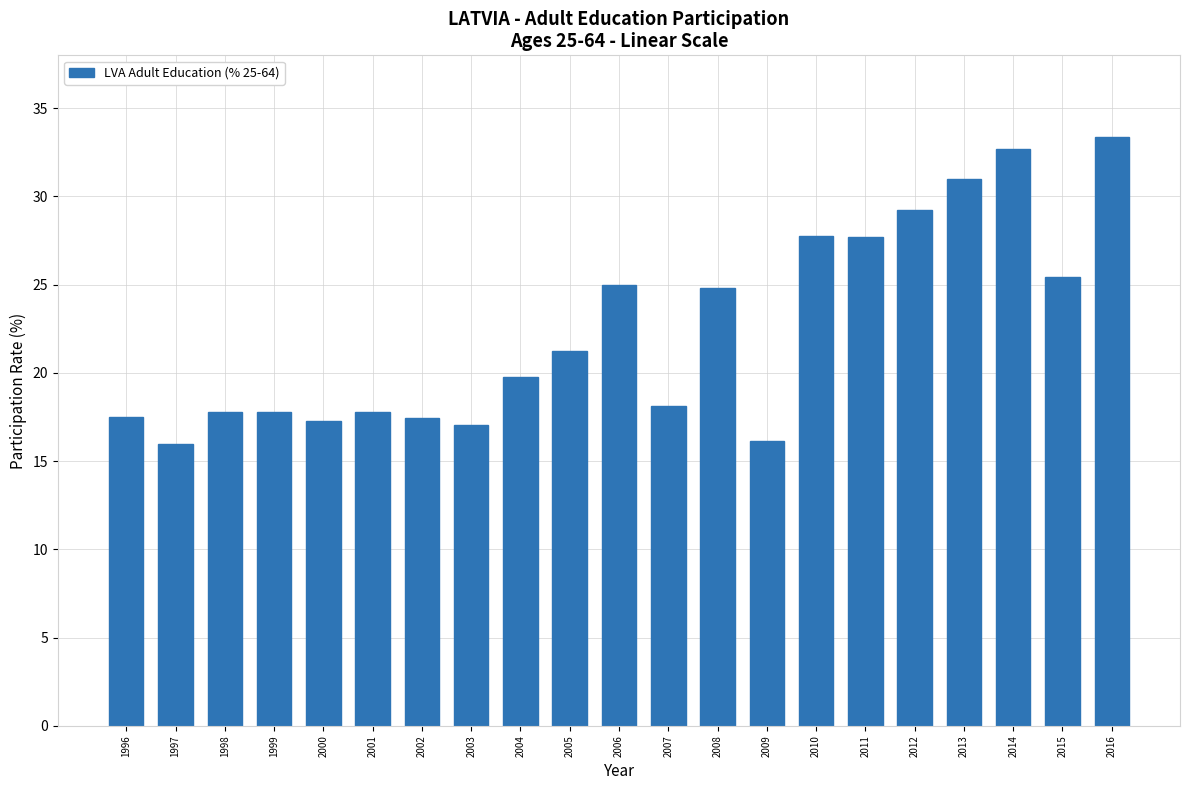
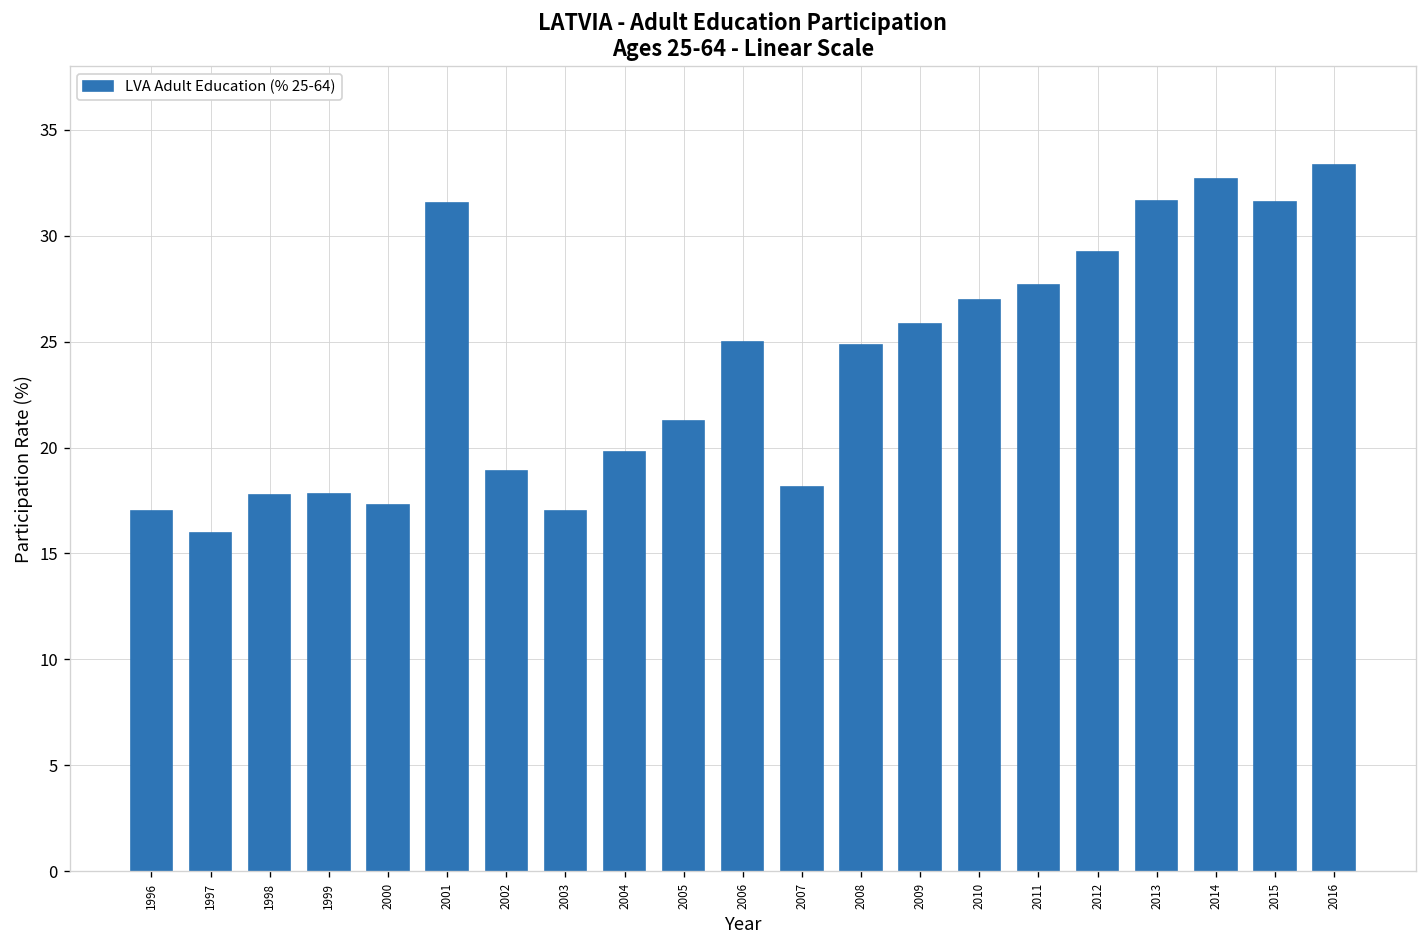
  {
-   "1996": 17.5,
+   "1996": 17.0,
    "1997": 16.0,
    "1998": 17.8,
    "1999": 17.8,
    "2000": 17.3,
-   "2001": 17.8,
-   "2002": 17.5,
+   "2001": 31.6,
+   "2002": 18.9,
    "2003": 17.0,
    "2004": 19.8,
    "2005": 21.2,
    "2006": 25.0,
    "2007": 18.1,
    "2008": 24.8,
-   "2009": 16.1,
-   "2010": 27.7,
+   "2009": 25.8,
+   "2010": 26.9,
    "2011": 27.7,
    "2012": 29.2,
-   "2013": 31.0,
+   "2013": 31.7,
    "2014": 32.7,
-   "2015": 25.4,
+   "2015": 31.6,
    "2016": 33.4
  }
